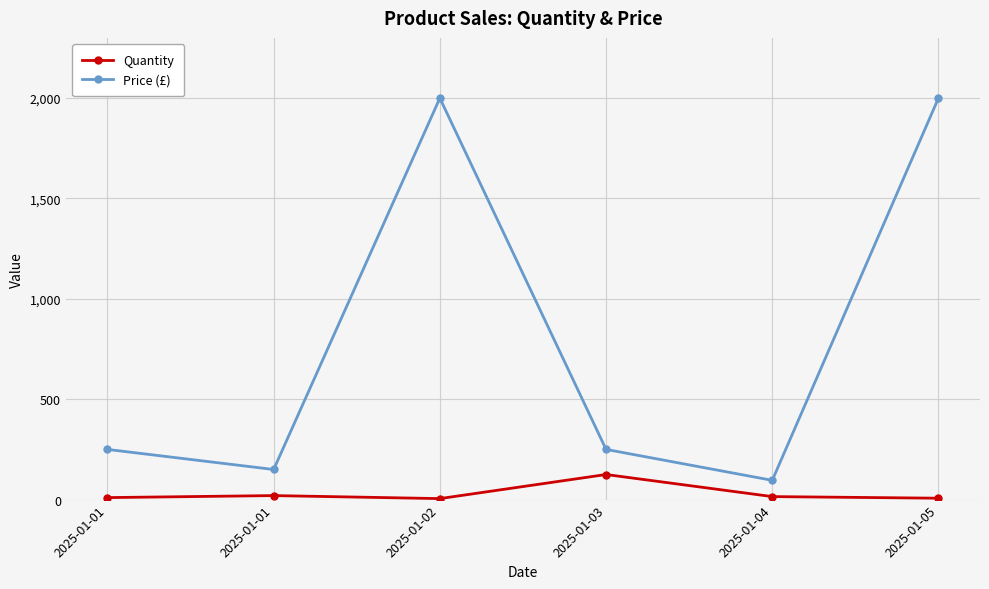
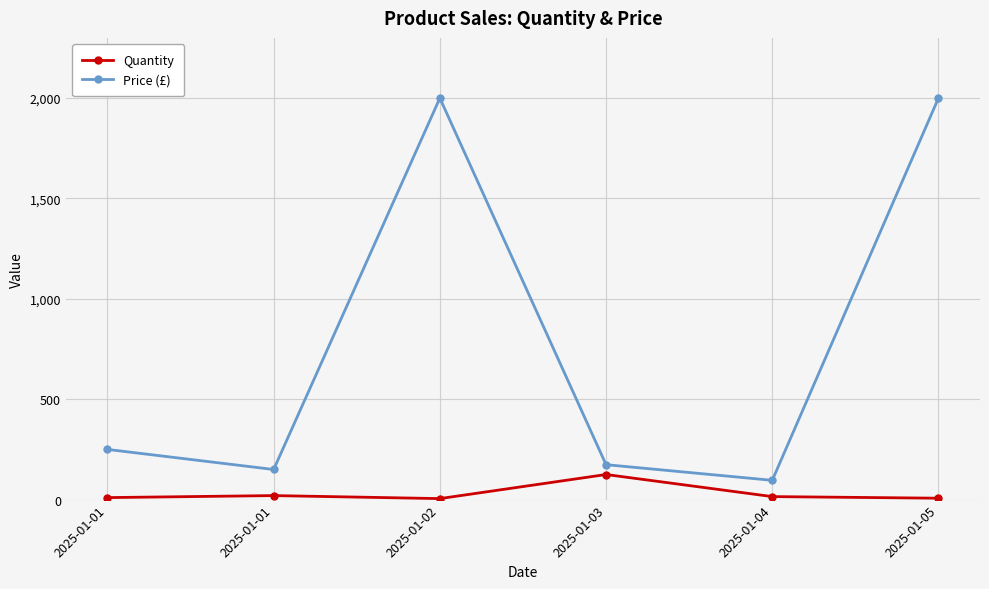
  {
    "Quantity": {
      "2025-01-02": "10",
      "2025-01-03": "130",
      "2025-01-04": "20",
      "2025-01-05": "10"
    },
    "Price (£)": {
      "2025-01-02": "2,000",
-     "2025-01-03": "250",
+     "2025-01-03": "170",
      "2025-01-04": "100",
      "2025-01-05": "2,000"
    }
  }
